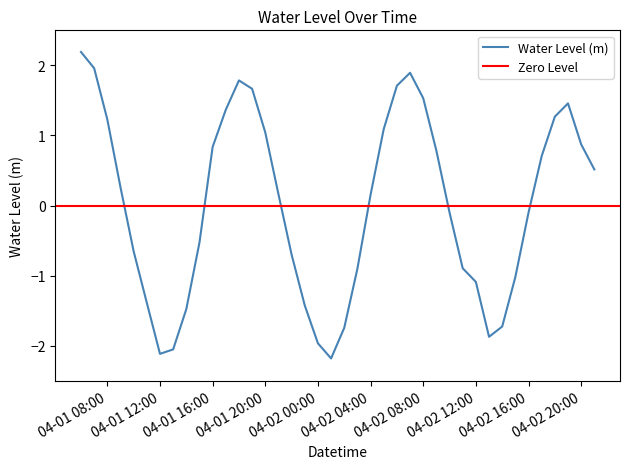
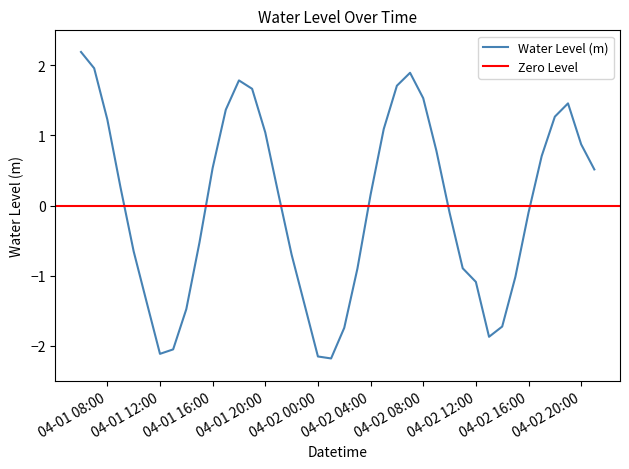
  {
    "04-01 08:00": 1.2,
    "04-01 12:00": -2.1,
-   "04-01 16:00": 0.8,
+   "04-01 16:00": 0.5,
    "04-01 20:00": 1.0,
-   "04-02 00:00": -2.0,
+   "04-02 00:00": -2.2,
    "04-02 04:00": 0.2,
    "04-02 08:00": 1.5,
    "04-02 12:00": -1.1,
    "04-02 16:00": -0.1,
    "04-02 20:00": 0.9
  }
